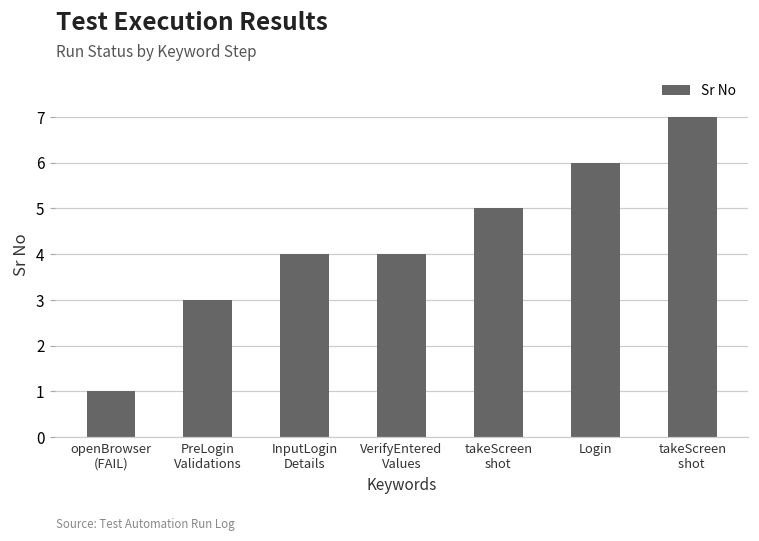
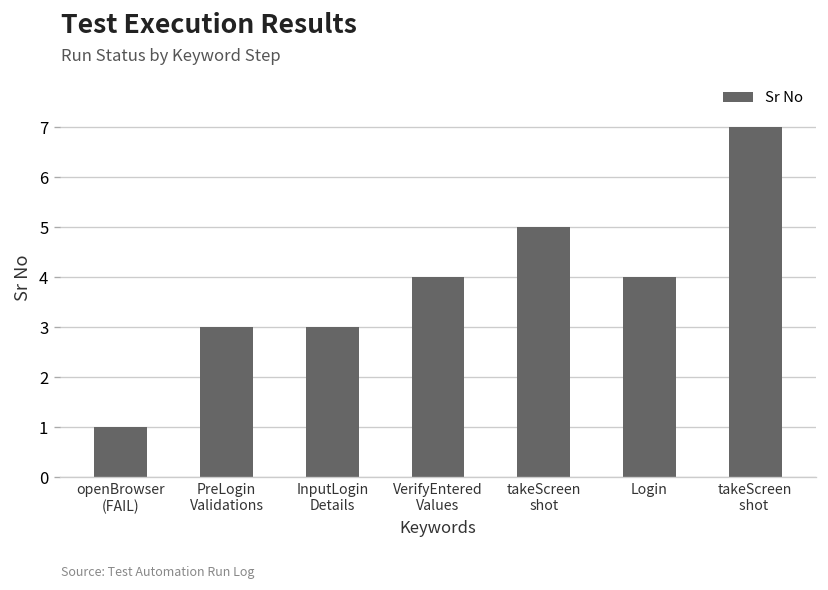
  {
    "openBrowser (FAIL)": 1,
    "PreLogin Validations": 3,
-   "InputLogin Details": 4,
+   "InputLogin Details": 3,
    "VerifyEntered Values": 4,
-   "Login": 6
+   "Login": 4
  }
